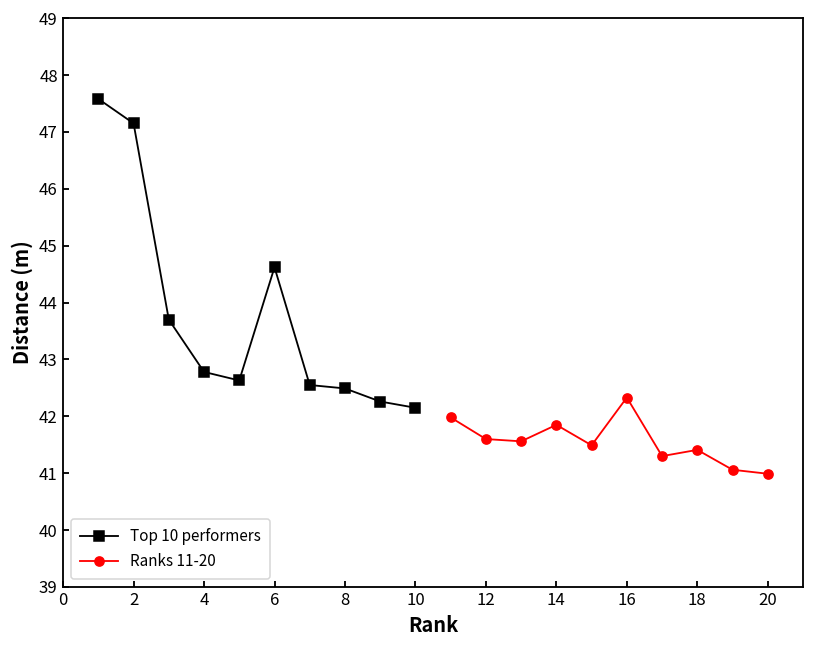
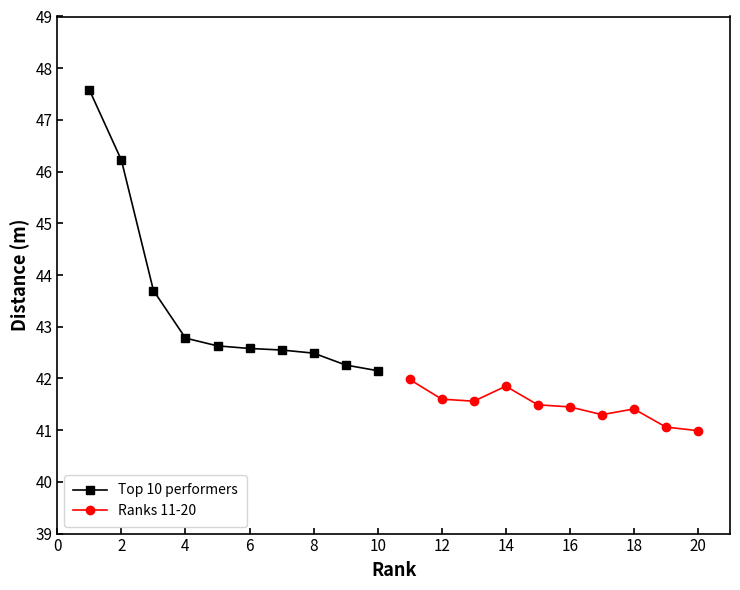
  {
    "Top 10 performers": {
-     "2": 47.2,
+     "2": 46.2,
      "4": 42.8,
-     "6": 44.6,
+     "6": 42.6,
      "8": 42.5,
      "10": 42.2
    },
    "Ranks 11-20": {
      "12": 41.6,
      "14": 41.9,
-     "16": 42.3,
+     "16": 41.5,
      "18": 41.4,
      "20": 41.0
    }
  }
